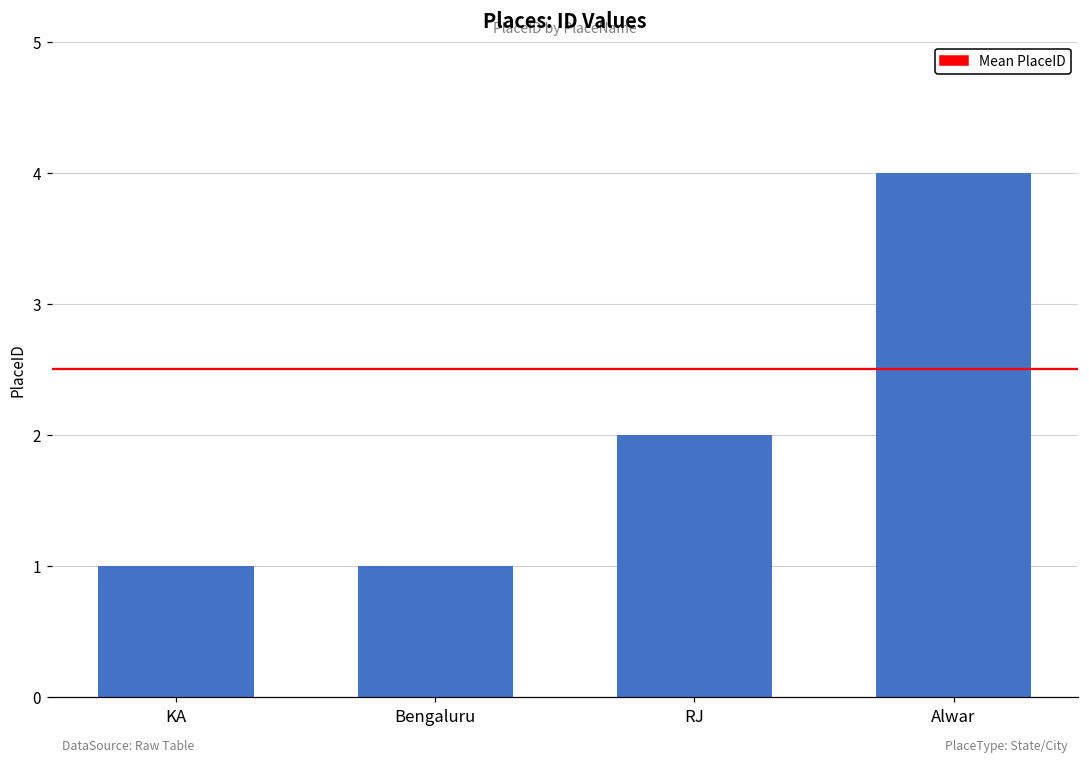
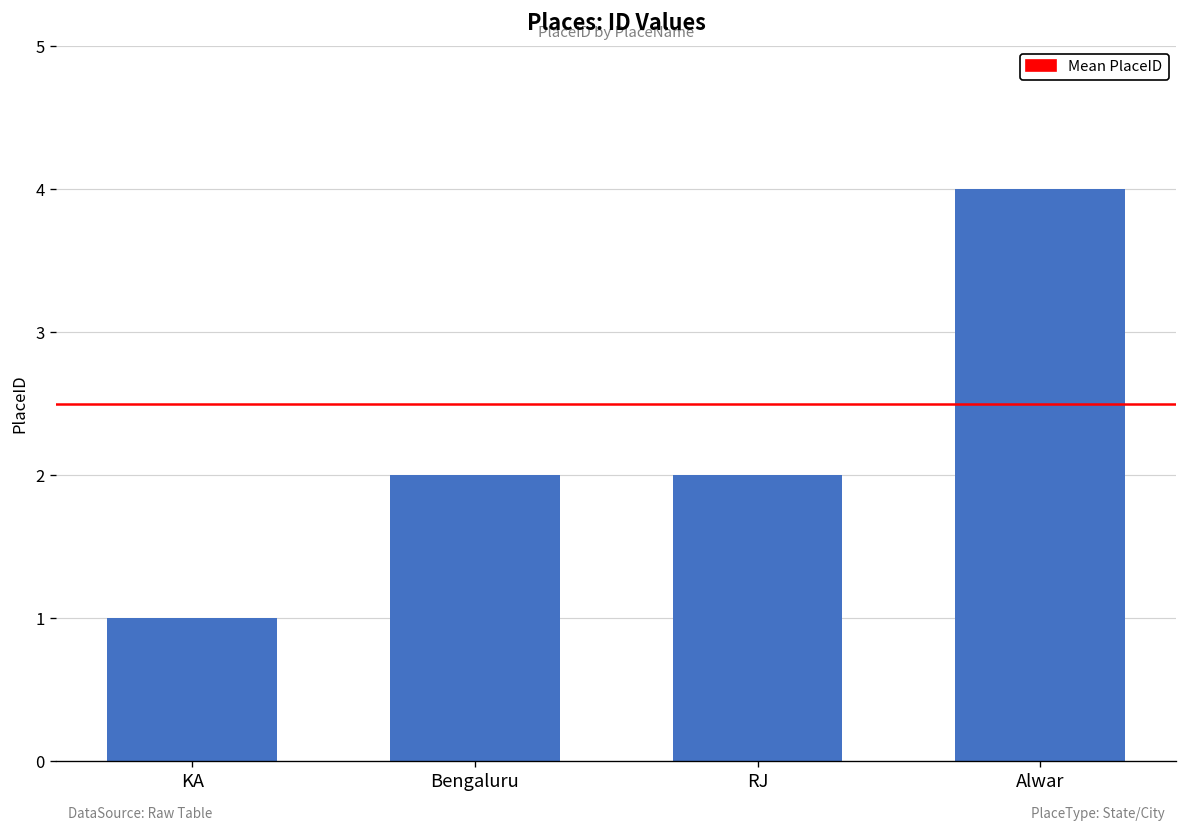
  {
    "KA": 1,
-   "Bengaluru": 1,
+   "Bengaluru": 2,
    "RJ": 2,
    "Alwar": 4
  }
